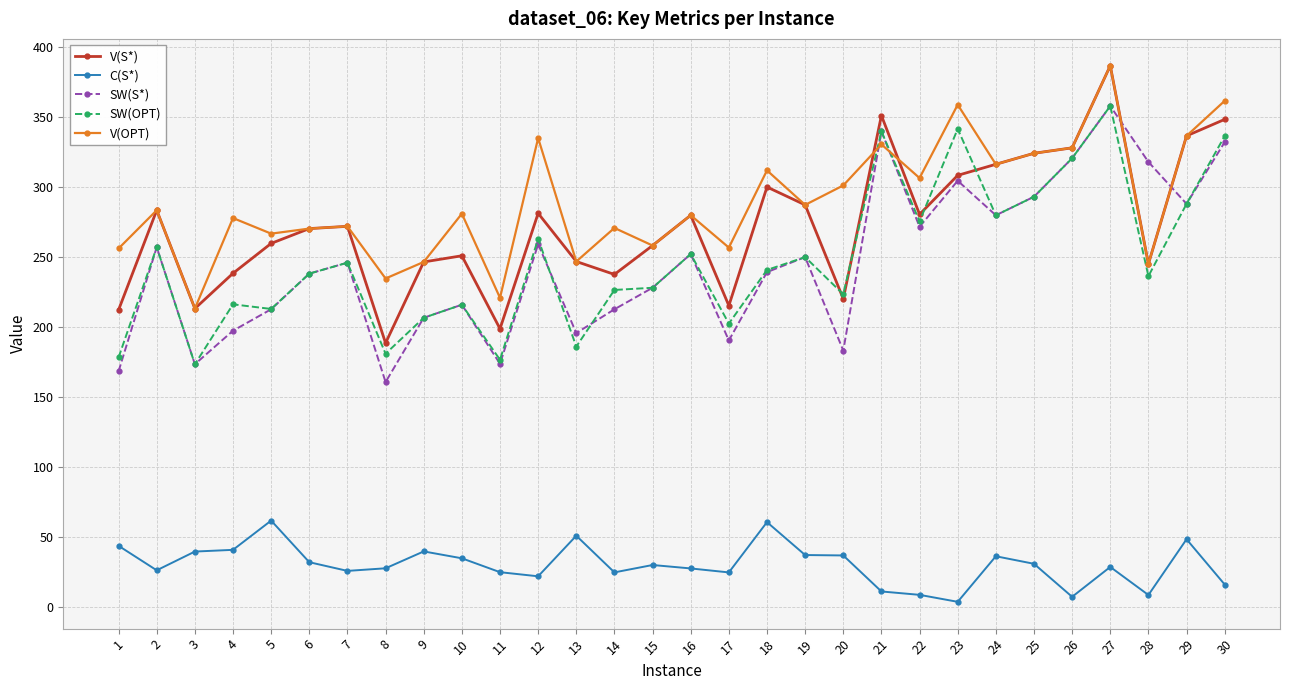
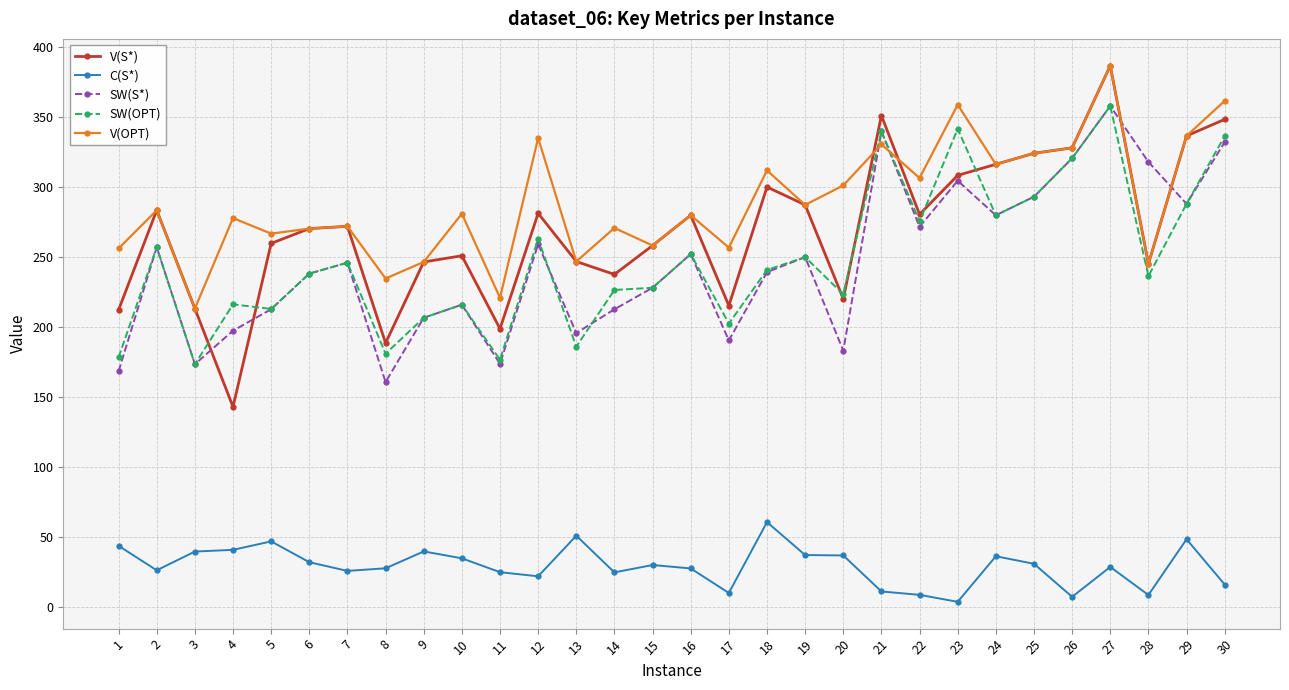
  {
    "V(S*)": {
      "1": 212,
-     "4": 238,
+     "4": 143,
      "5": 260,
      "8": 188,
      "10": 251,
      "11": 199,
      "12": 281,
      "14": 237,
      "17": 215,
      "18": 300,
      "20": 220,
      "21": 351,
      "22": 280,
      "23": 308,
      "30": 348
    },
    "C(S*)": {
      "1": 44,
      "2": 26,
      "3": 40,
      "4": 41,
-     "5": 62,
+     "5": 47,
      "6": 32,
      "7": 26,
      "8": 28,
      "9": 40,
      "10": 35,
      "11": 25,
      "12": 22,
      "13": 51,
      "14": 25,
      "15": 30,
      "16": 28,
-     "17": 25,
+     "17": 10,
      "18": 61,
      "19": 37,
      "20": 37,
      "21": 11,
      "22": 9,
      "23": 4,
      "24": 36,
      "25": 31,
      "26": 7,
      "27": 29,
      "28": 9,
      "29": 49,
      "30": 16
    },
    "SW(S*)": {
      "1": 168,
      "4": 197,
      "8": 161,
      "11": 174,
      "12": 259,
      "13": 196,
      "14": 213,
      "17": 190,
      "20": 183,
      "22": 271,
      "23": 304,
      "28": 318,
      "30": 332
    },
    "SW(OPT)": {
      "1": 178,
      "4": 216,
      "8": 181,
      "11": 177,
      "12": 263,
      "13": 186,
      "14": 226,
      "17": 202,
      "20": 223,
      "22": 275,
      "23": 341,
      "28": 236,
      "30": 336
    },
    "V(OPT)": {
      "1": 256,
      "4": 278,
      "5": 267,
      "8": 235,
      "10": 281,
      "11": 221,
      "12": 335,
      "14": 271,
      "17": 257,
      "18": 312,
      "20": 301,
      "21": 330,
      "22": 306,
      "23": 359,
      "30": 361
    }
  }
